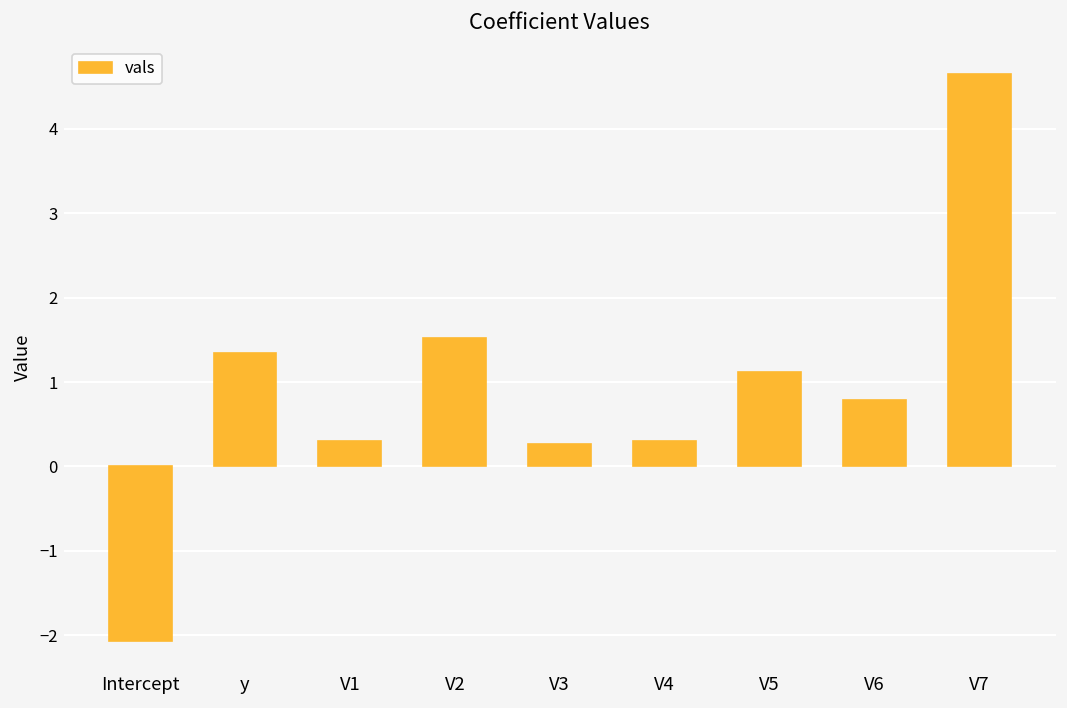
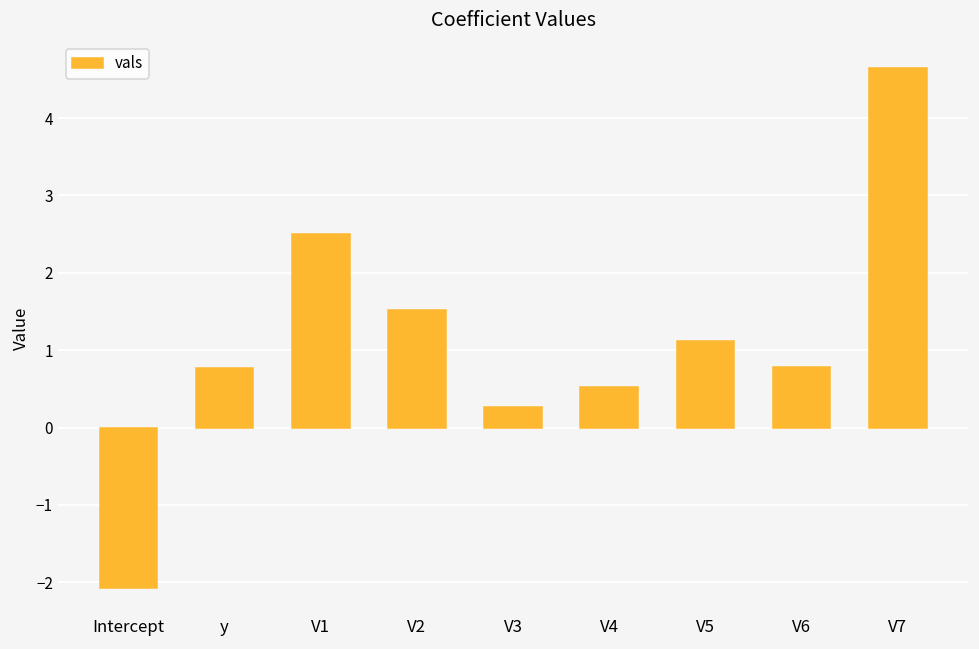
  {
    "Intercept": -2.1,
-   "y": 1.3,
-   "V1": 0.3,
+   "y": 0.8,
+   "V1": 2.5,
    "V2": 1.5,
    "V3": 0.3,
-   "V4": 0.3,
+   "V4": 0.5,
    "V5": 1.1,
    "V6": 0.8,
    "V7": 4.7
  }
